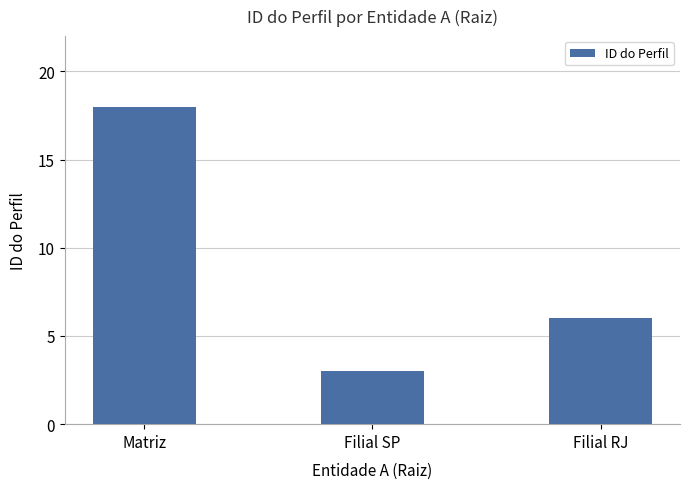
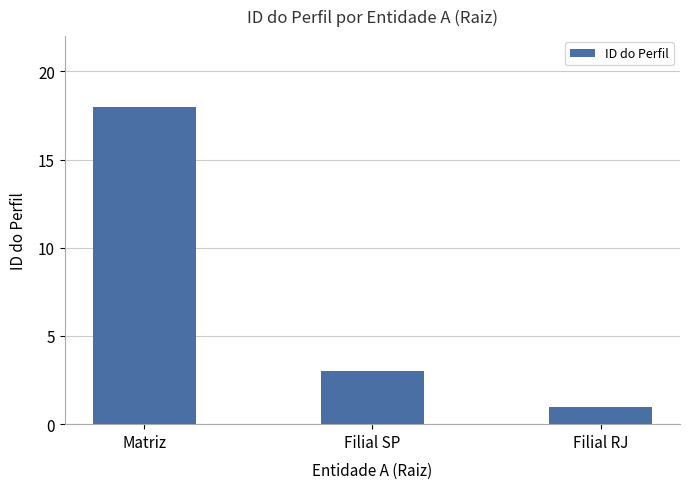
  {
    "Matriz": 18,
    "Filial SP": 3,
-   "Filial RJ": 6
+   "Filial RJ": 1
  }
